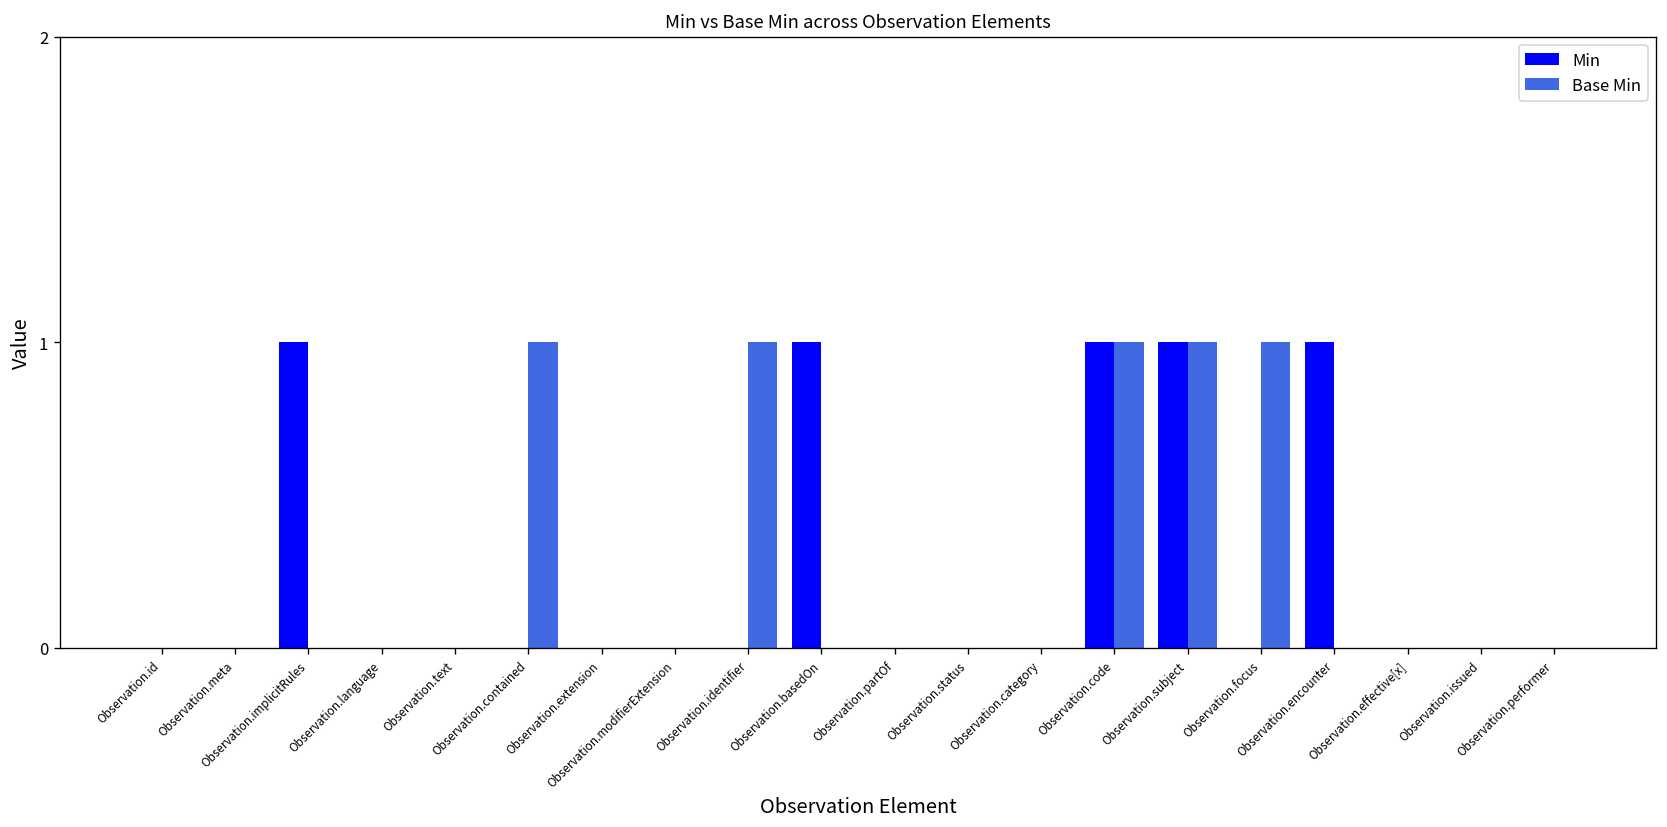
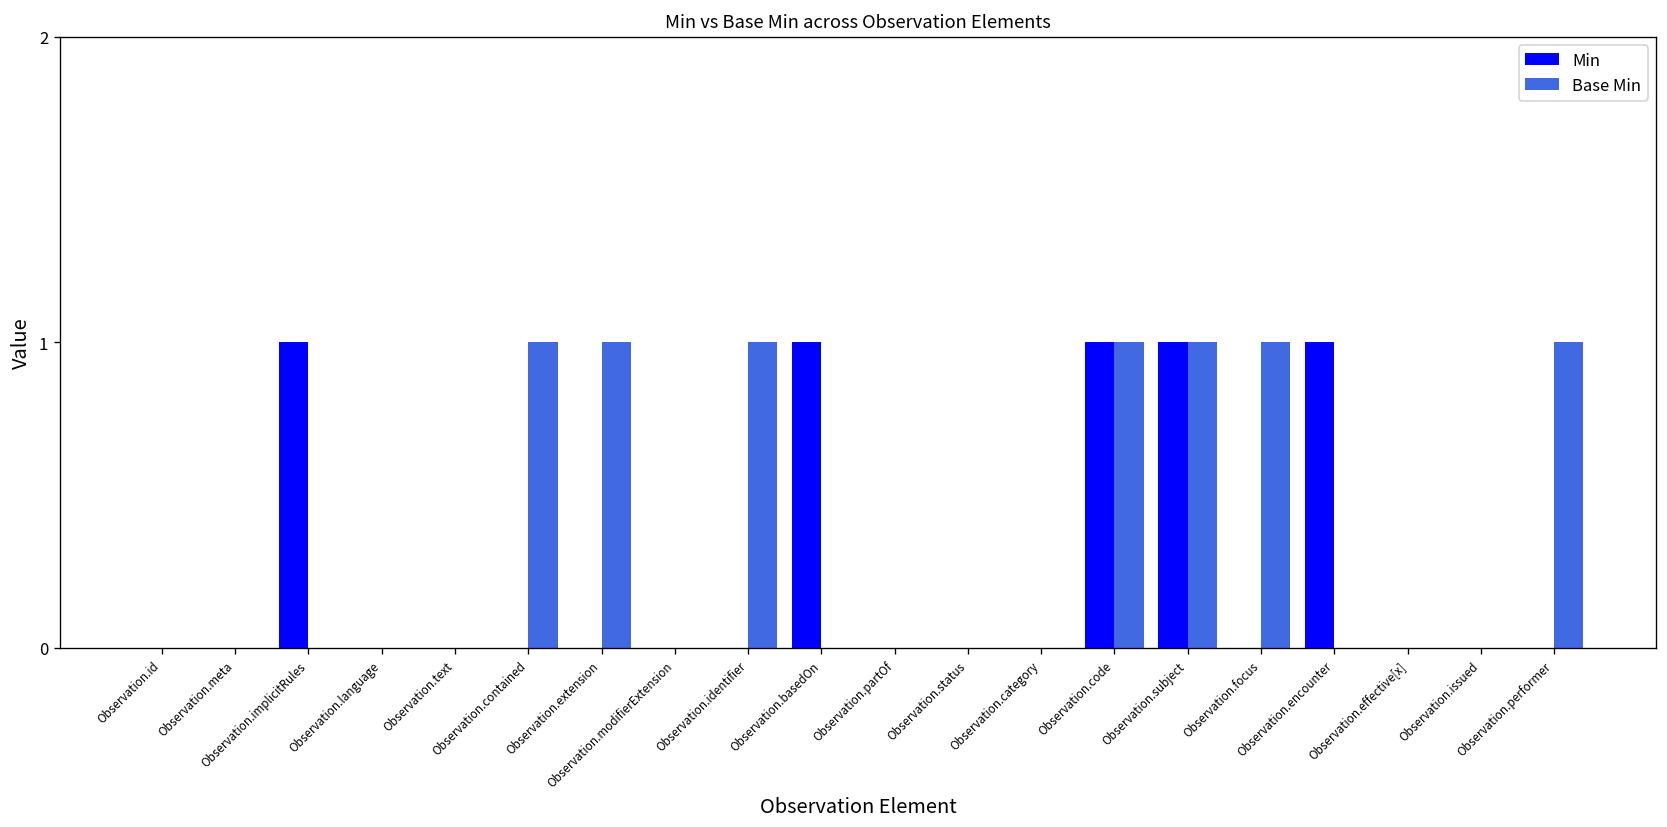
  {
    "Min": {
      "Observation.id": 0,
      "Observation.meta": 0,
      "Observation.implicitRules": 1,
      "Observation.language": 0,
      "Observation.text": 0,
      "Observation.contained": 0,
      "Observation.extension": 0,
      "Observation.modifierExtension": 0,
      "Observation.identifier": 0,
      "Observation.basedOn": 1,
      "Observation.partOf": 0,
      "Observation.status": 0,
      "Observation.category": 0,
      "Observation.code": 1,
      "Observation.subject": 1,
      "Observation.focus": 0,
      "Observation.encounter": 1,
      "Observation.effective[x]": 0,
      "Observation.issued": 0,
      "Observation.performer": 0
    },
    "Base Min": {
      "Observation.id": 0,
      "Observation.meta": 0,
      "Observation.implicitRules": 0,
      "Observation.language": 0,
      "Observation.text": 0,
      "Observation.contained": 1,
-     "Observation.extension": 0,
+     "Observation.extension": 1,
      "Observation.modifierExtension": 0,
      "Observation.identifier": 1,
      "Observation.basedOn": 0,
      "Observation.partOf": 0,
      "Observation.status": 0,
      "Observation.category": 0,
      "Observation.code": 1,
      "Observation.subject": 1,
      "Observation.focus": 1,
      "Observation.encounter": 0,
      "Observation.effective[x]": 0,
      "Observation.issued": 0,
-     "Observation.performer": 0
+     "Observation.performer": 1
    }
  }
